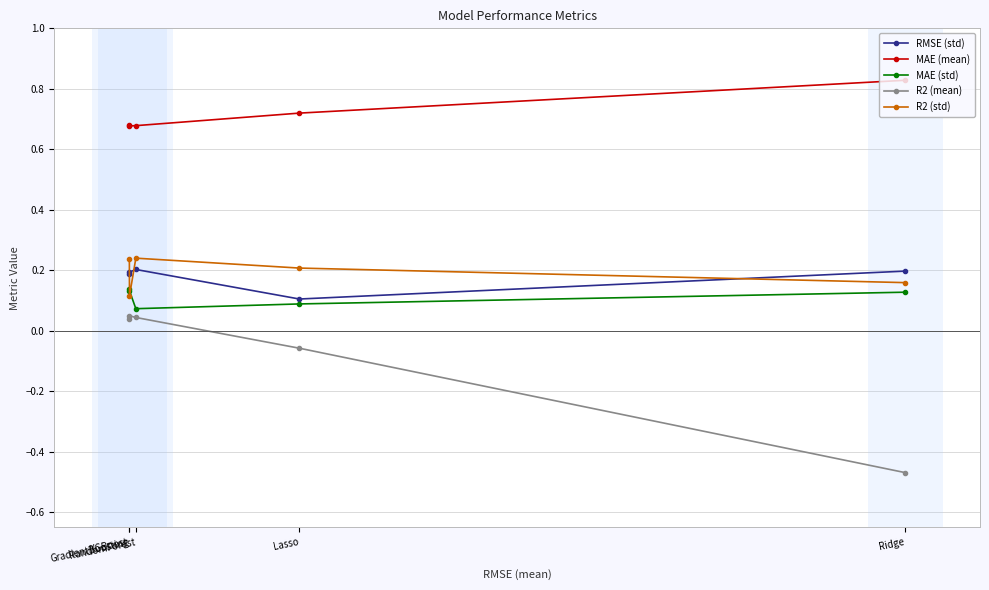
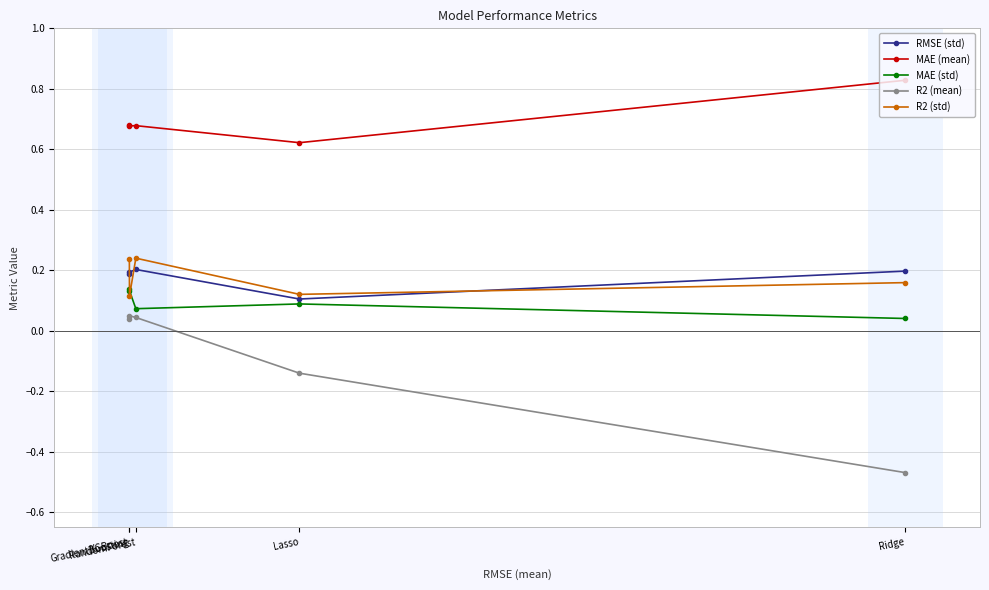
  {
    "RMSE (std)": {
      "XGBoost": 0.19,
      "GradientBoosting": 0.19,
      "RandomForest": 0.20,
      "Lasso": 0.10,
      "Ridge": 0.20
    },
    "MAE (mean)": {
      "XGBoost": 0.68,
      "GradientBoosting": 0.68,
      "RandomForest": 0.68,
-     "Lasso": 0.72
+     "Lasso": 0.62
    },
    "MAE (std)": {
      "XGBoost": 0.14,
      "GradientBoosting": 0.13,
      "RandomForest": 0.07,
      "Lasso": 0.09,
-     "Ridge": 0.13
+     "Ridge": 0.04
    },
    "R2 (mean)": {
      "XGBoost": 0.04,
      "GradientBoosting": 0.05,
      "RandomForest": 0.04,
-     "Lasso": -0.06,
+     "Lasso": -0.14,
      "Ridge": -0.47
    },
    "R2 (std)": {
      "XGBoost": 0.24,
      "GradientBoosting": 0.12,
      "RandomForest": 0.24,
-     "Lasso": 0.21,
+     "Lasso": 0.12,
      "Ridge": 0.16
    }
  }
